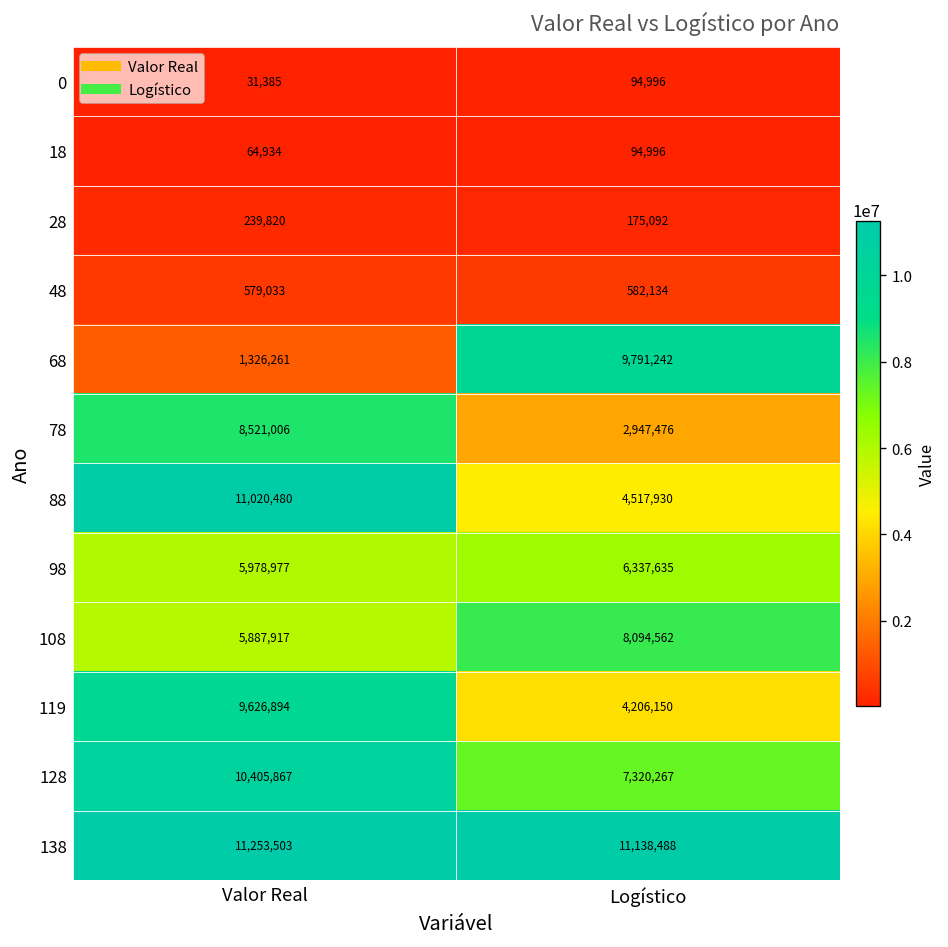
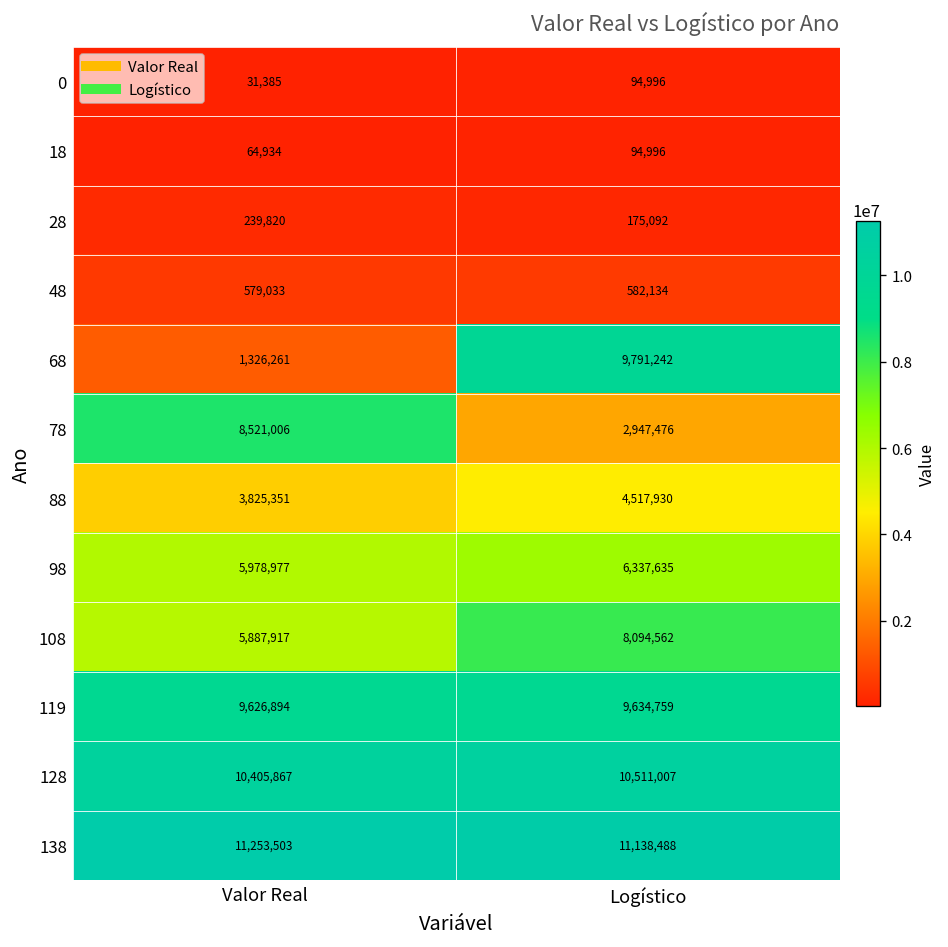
  {
    "0": {
      "Valor Real": "31,385",
      "Logístico": "94,996"
    },
    "18": {
      "Valor Real": "64,934",
      "Logístico": "94,996"
    },
    "28": {
      "Valor Real": "239,820",
      "Logístico": "175,092"
    },
    "48": {
      "Valor Real": "579,033",
      "Logístico": "582,134"
    },
    "68": {
      "Valor Real": "1,326,261",
      "Logístico": "9,791,242"
    },
    "78": {
      "Valor Real": "8,521,006",
      "Logístico": "2,947,476"
    },
    "88": {
-     "Valor Real": "11,020,480",
+     "Valor Real": "3,825,351",
      "Logístico": "4,517,930"
    },
    "98": {
      "Valor Real": "5,978,977",
      "Logístico": "6,337,635"
    },
    "108": {
      "Valor Real": "5,887,917",
      "Logístico": "8,094,562"
    },
    "119": {
      "Valor Real": "9,626,894",
-     "Logístico": "4,206,150"
+     "Logístico": "9,634,759"
    },
    "128": {
      "Valor Real": "10,405,867",
-     "Logístico": "7,320,267"
+     "Logístico": "10,511,007"
    },
    "138": {
      "Valor Real": "11,253,503",
      "Logístico": "11,138,488"
    }
  }
